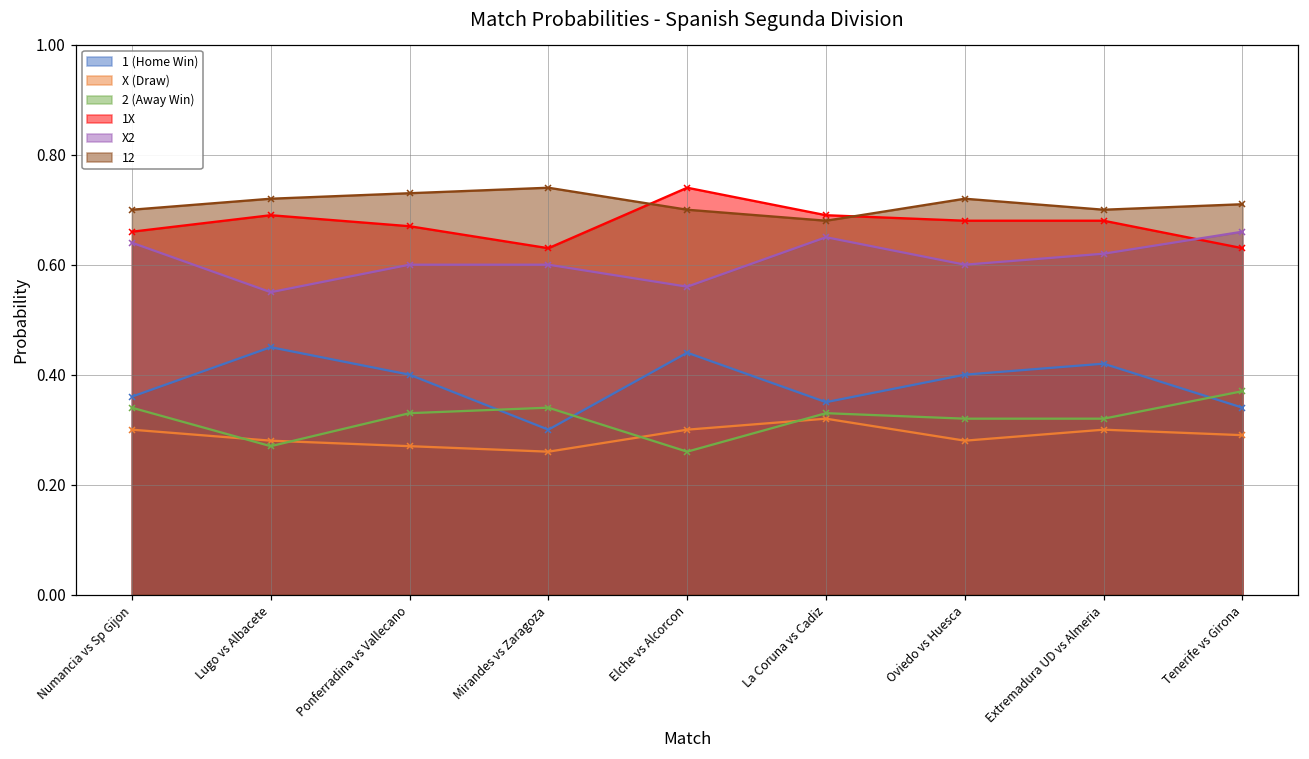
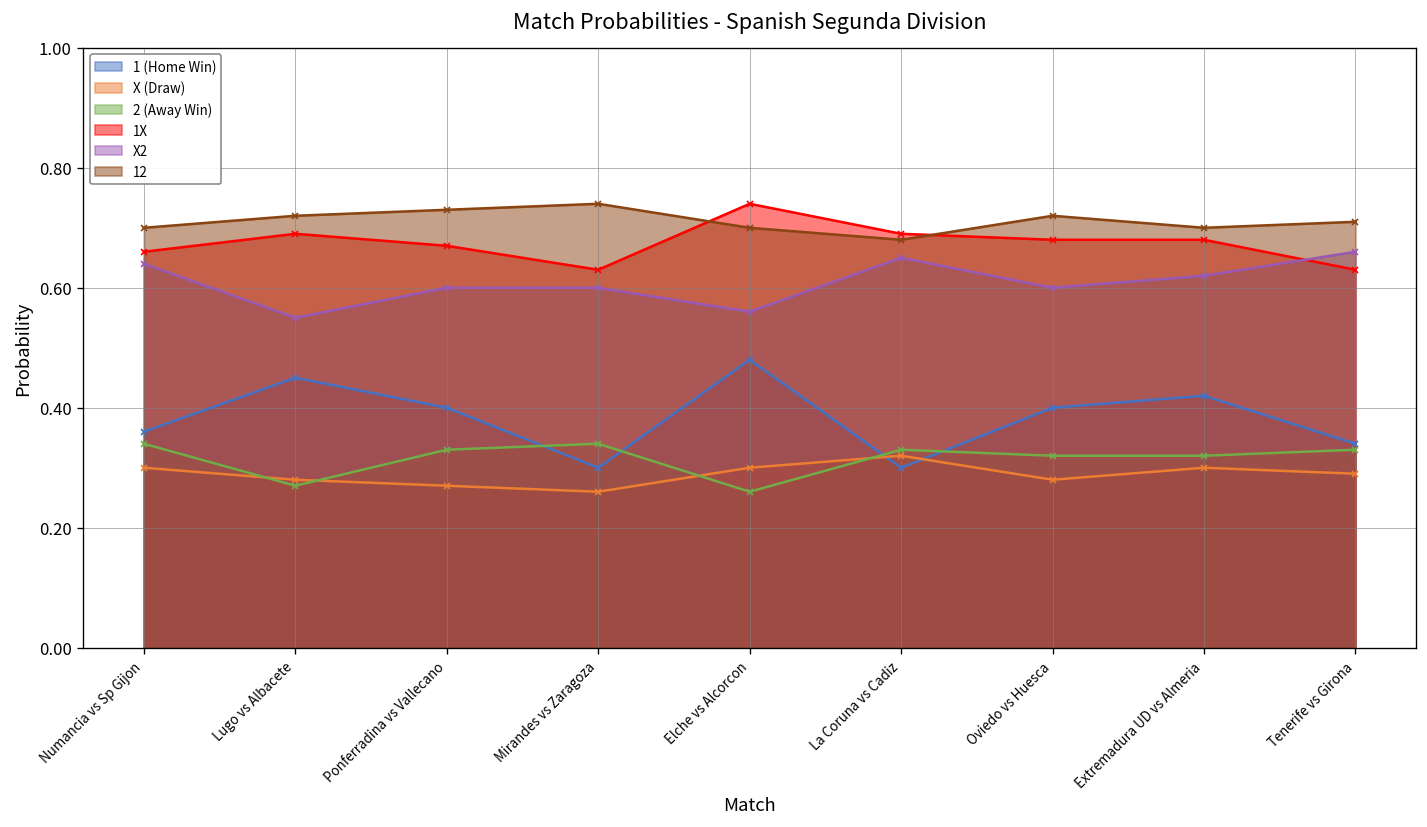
  {
    "1 (Home Win)": {
      "Numancia vs Sp Gijon": 0.36,
      "Lugo vs Albacete": 0.45,
      "Ponferradina vs Vallecano": 0.40,
      "Mirandes vs Zaragoza": 0.30,
-     "Elche vs Alcorcon": 0.44,
-     "La Coruna vs Cadiz": 0.35,
+     "Elche vs Alcorcon": 0.48,
+     "La Coruna vs Cadiz": 0.30,
      "Oviedo vs Huesca": 0.40,
      "Extremadura UD vs Almeria": 0.42,
      "Tenerife vs Girona": 0.34
    },
    "X (Draw)": {
      "Numancia vs Sp Gijon": 0.30,
      "Lugo vs Albacete": 0.28,
      "Ponferradina vs Vallecano": 0.27,
      "Mirandes vs Zaragoza": 0.26,
      "Elche vs Alcorcon": 0.30,
      "La Coruna vs Cadiz": 0.32,
      "Oviedo vs Huesca": 0.28,
      "Extremadura UD vs Almeria": 0.30,
      "Tenerife vs Girona": 0.29
    },
    "2 (Away Win)": {
      "Numancia vs Sp Gijon": 0.34,
      "Lugo vs Albacete": 0.27,
      "Ponferradina vs Vallecano": 0.33,
      "Mirandes vs Zaragoza": 0.34,
      "Elche vs Alcorcon": 0.26,
      "La Coruna vs Cadiz": 0.33,
      "Oviedo vs Huesca": 0.32,
      "Extremadura UD vs Almeria": 0.32,
-     "Tenerife vs Girona": 0.37
+     "Tenerife vs Girona": 0.33
    },
    "1X": {
      "Numancia vs Sp Gijon": 0.66,
      "Lugo vs Albacete": 0.69,
      "Ponferradina vs Vallecano": 0.67,
      "Mirandes vs Zaragoza": 0.63,
      "Elche vs Alcorcon": 0.74,
      "La Coruna vs Cadiz": 0.69,
      "Oviedo vs Huesca": 0.68,
      "Extremadura UD vs Almeria": 0.68,
      "Tenerife vs Girona": 0.63
    },
    "X2": {
      "Numancia vs Sp Gijon": 0.64,
      "Lugo vs Albacete": 0.55,
      "Ponferradina vs Vallecano": 0.60,
      "Mirandes vs Zaragoza": 0.60,
      "Elche vs Alcorcon": 0.56,
      "La Coruna vs Cadiz": 0.65,
      "Oviedo vs Huesca": 0.60,
      "Extremadura UD vs Almeria": 0.62,
      "Tenerife vs Girona": 0.66
    },
    "12": {
      "Numancia vs Sp Gijon": 0.70,
      "Lugo vs Albacete": 0.72,
      "Ponferradina vs Vallecano": 0.73,
      "Mirandes vs Zaragoza": 0.74,
      "Elche vs Alcorcon": 0.70,
      "La Coruna vs Cadiz": 0.68,
      "Oviedo vs Huesca": 0.72,
      "Extremadura UD vs Almeria": 0.70,
      "Tenerife vs Girona": 0.71
    }
  }
